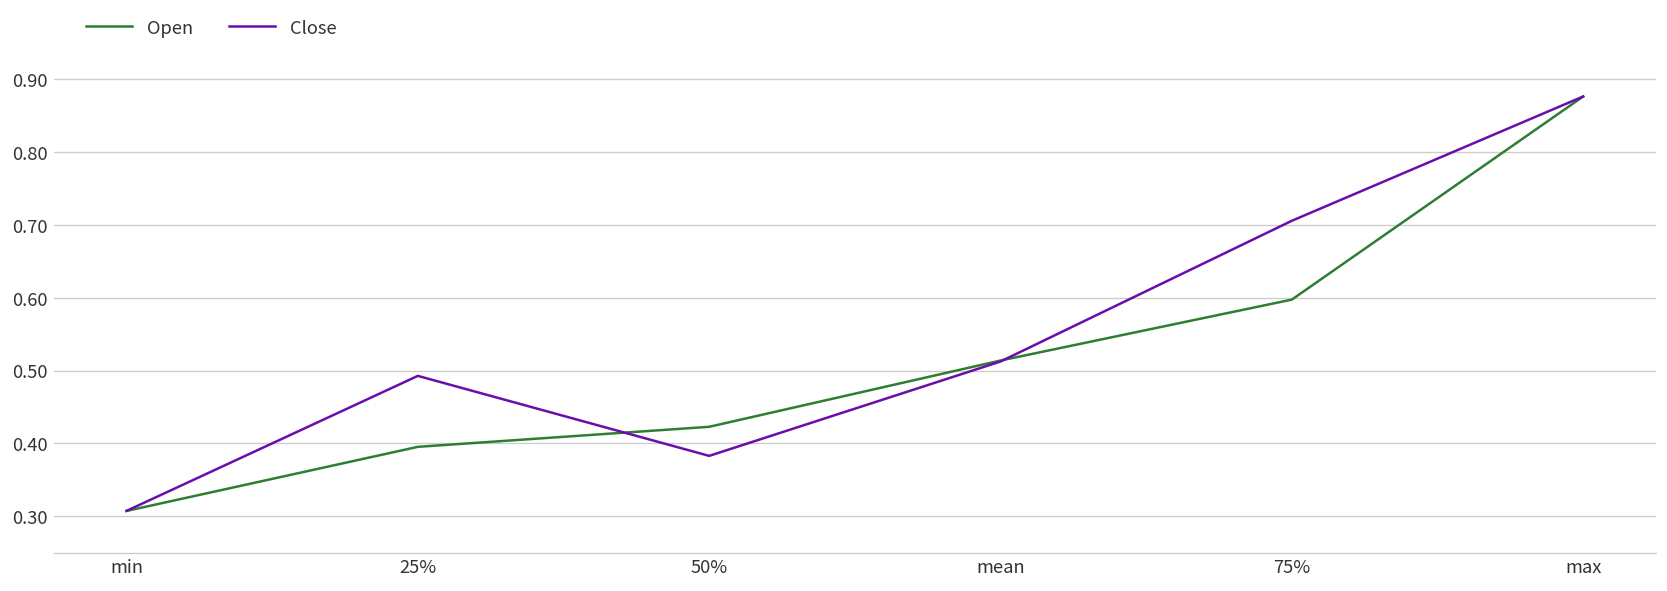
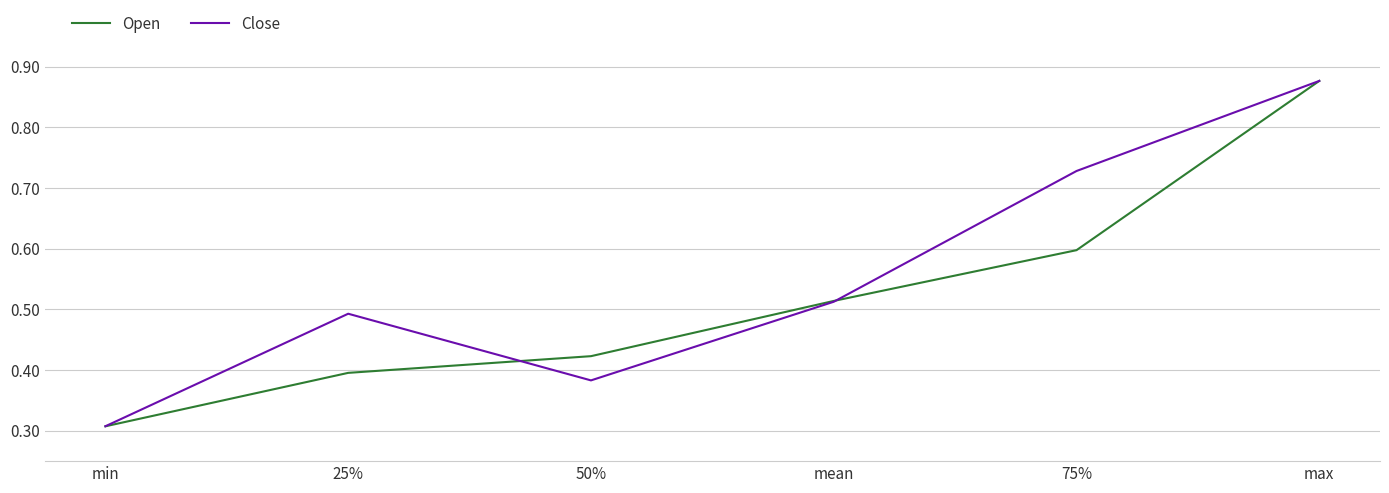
  {
    "Open": {
      "25%": 0.40,
      "50%": 0.42,
      "75%": 0.60
    },
    "Close": {
      "25%": 0.49,
      "50%": 0.38,
-     "75%": 0.71
+     "75%": 0.73
    }
  }
